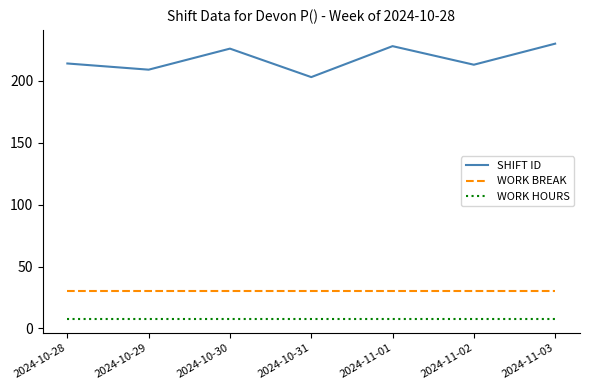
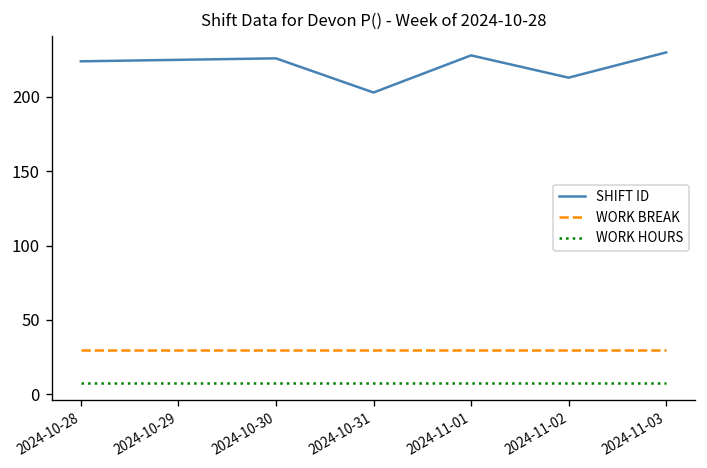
  {
    "SHIFT ID": {
-     "2024-10-28": 214,
-     "2024-10-29": 209,
+     "2024-10-28": 224,
+     "2024-10-29": 225,
      "2024-10-30": 226,
      "2024-10-31": 203,
      "2024-11-01": 228,
      "2024-11-02": 213,
      "2024-11-03": 230
    },
    "WORK BREAK": {
      "2024-10-28": 30,
      "2024-10-29": 30,
      "2024-10-30": 30,
      "2024-10-31": 30,
      "2024-11-01": 30,
      "2024-11-02": 30,
      "2024-11-03": 30
    },
    "WORK HOURS": {
      "2024-10-28": 8,
      "2024-10-29": 8,
      "2024-10-30": 8,
      "2024-10-31": 8,
      "2024-11-01": 8,
      "2024-11-02": 8,
      "2024-11-03": 8
    }
  }
